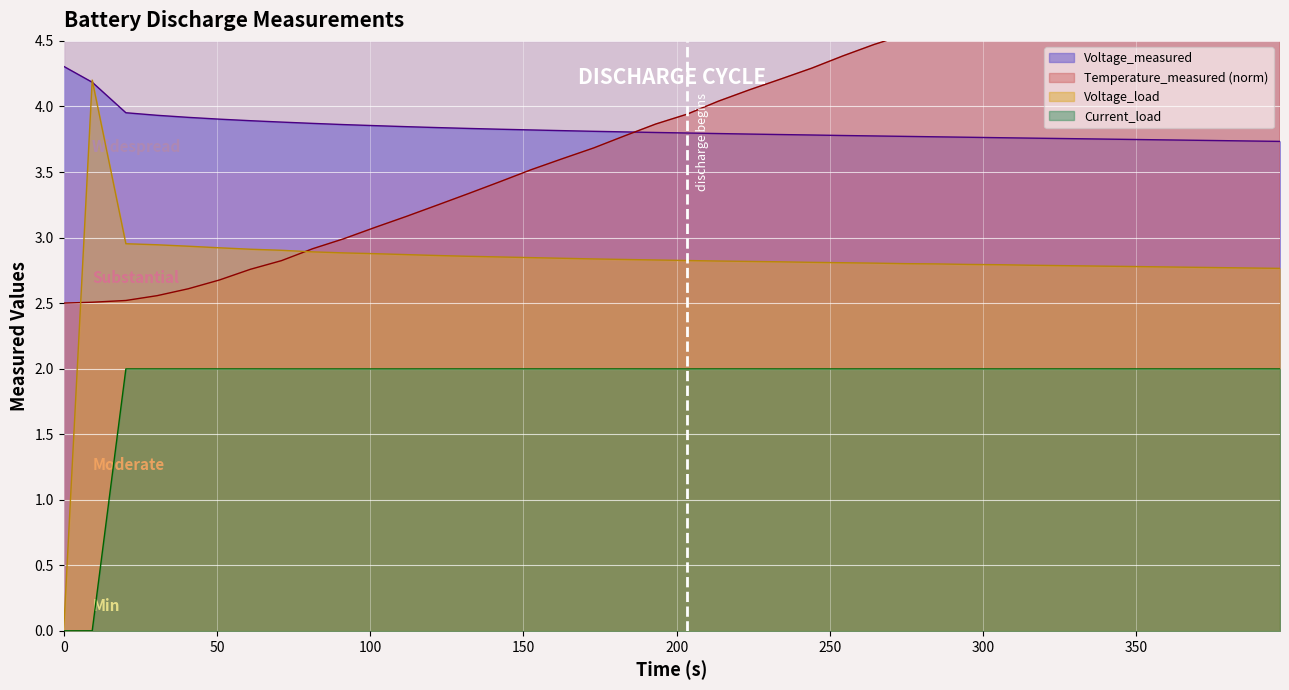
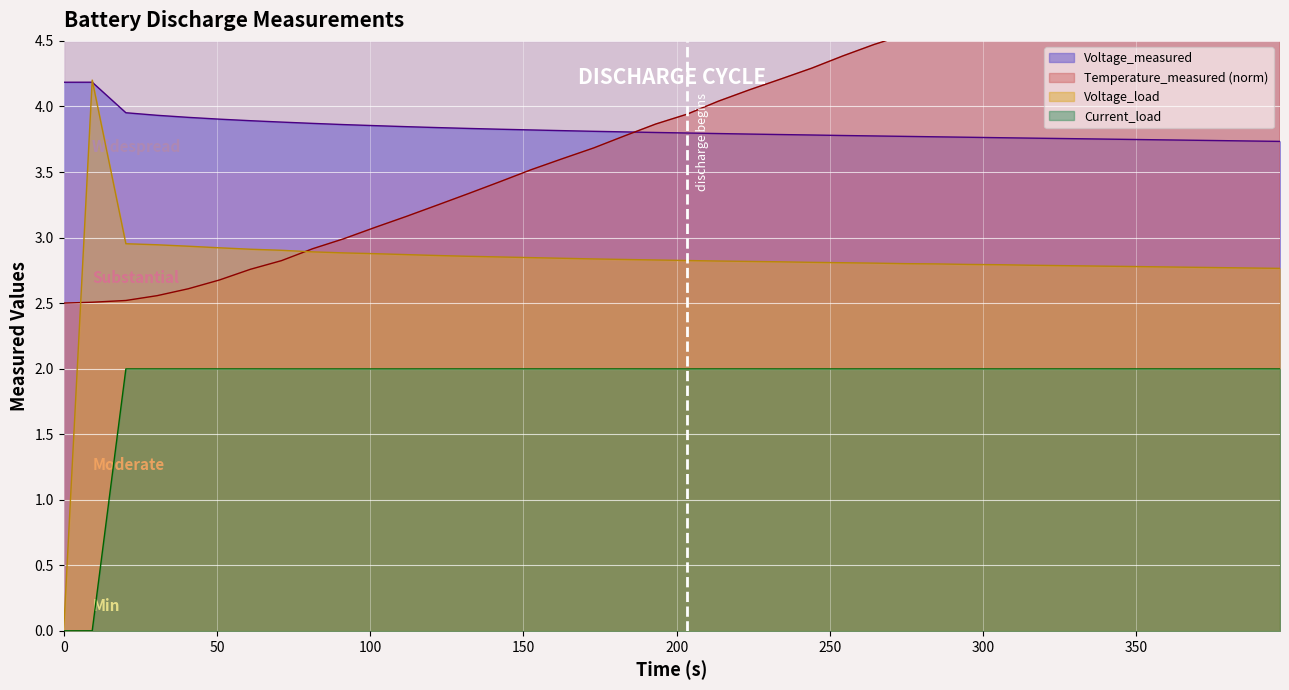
  {
    "Voltage_measured": {
-     "0": 4.31
+     "0": 4.18
    },
    "Temperature_measured (norm)": {
      "0": 2.50
    }
  }
